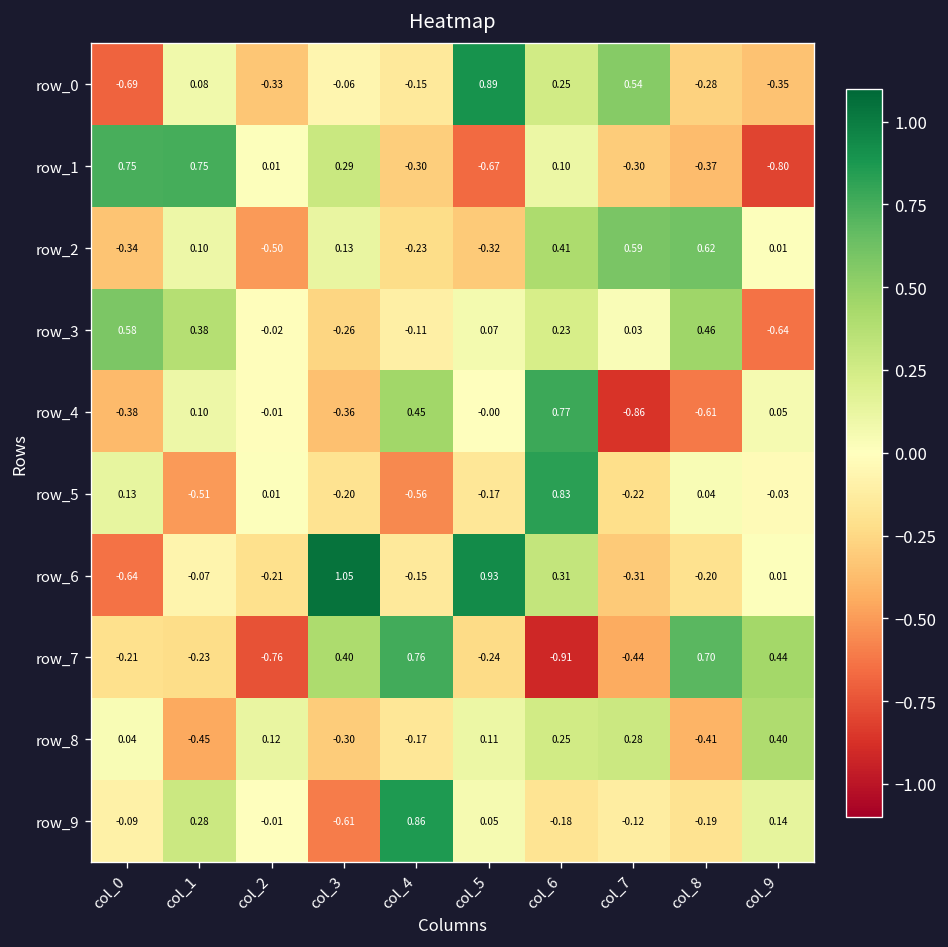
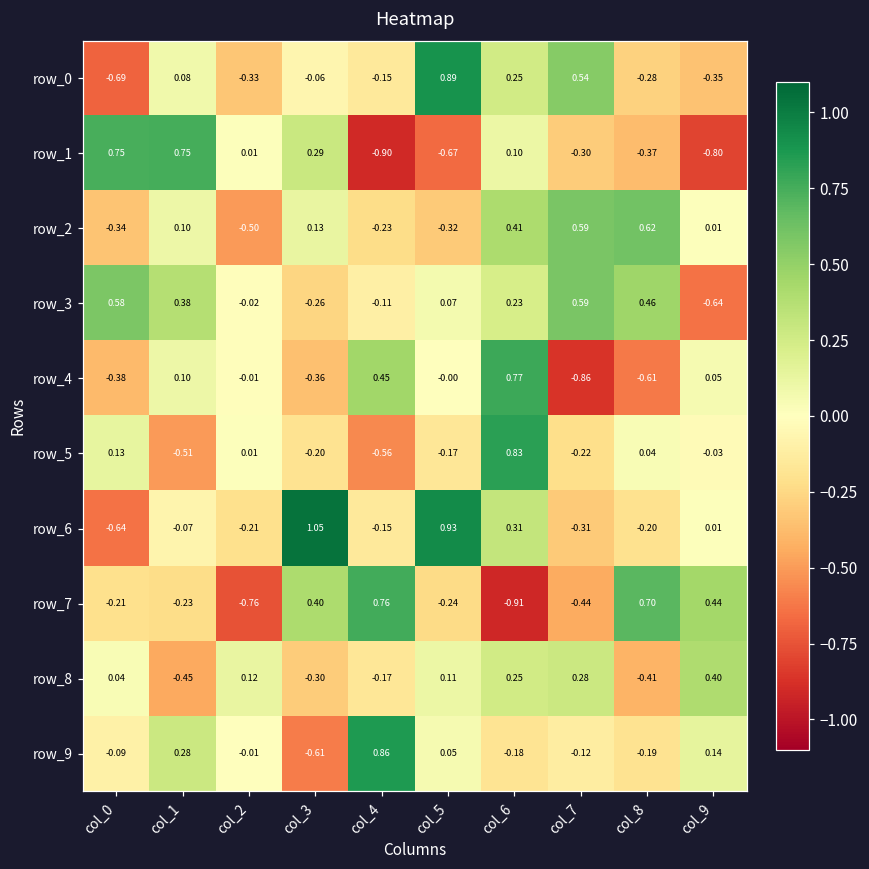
  {
    "row_0": {
      "col_0": -0.69,
      "col_1": 0.08,
      "col_2": -0.33,
      "col_3": -0.06,
      "col_4": -0.15,
      "col_5": 0.89,
      "col_6": 0.25,
      "col_7": 0.54,
      "col_8": -0.28,
      "col_9": -0.35
    },
    "row_1": {
      "col_0": 0.75,
      "col_1": 0.75,
      "col_2": 0.01,
      "col_3": 0.29,
-     "col_4": -0.30,
+     "col_4": -0.90,
      "col_5": -0.67,
      "col_6": 0.10,
      "col_7": -0.30,
      "col_8": -0.37,
      "col_9": -0.80
    },
    "row_2": {
      "col_0": -0.34,
      "col_1": 0.10,
      "col_2": -0.50,
      "col_3": 0.13,
      "col_4": -0.23,
      "col_5": -0.32,
      "col_6": 0.41,
      "col_7": 0.59,
      "col_8": 0.62,
      "col_9": 0.01
    },
    "row_3": {
      "col_0": 0.58,
      "col_1": 0.38,
      "col_2": -0.02,
      "col_3": -0.26,
      "col_4": -0.11,
      "col_5": 0.07,
      "col_6": 0.23,
-     "col_7": 0.03,
+     "col_7": 0.59,
      "col_8": 0.46,
      "col_9": -0.64
    },
    "row_4": {
      "col_0": -0.38,
      "col_1": 0.10,
      "col_2": -0.01,
      "col_3": -0.36,
      "col_4": 0.45,
      "col_5": -0.00,
      "col_6": 0.77,
      "col_7": -0.86,
      "col_8": -0.61,
      "col_9": 0.05
    },
    "row_5": {
      "col_0": 0.13,
      "col_1": -0.51,
      "col_2": 0.01,
      "col_3": -0.20,
      "col_4": -0.56,
      "col_5": -0.17,
      "col_6": 0.83,
      "col_7": -0.22,
      "col_8": 0.04,
      "col_9": -0.03
    },
    "row_6": {
      "col_0": -0.64,
      "col_1": -0.07,
      "col_2": -0.21,
      "col_3": 1.05,
      "col_4": -0.15,
      "col_5": 0.93,
      "col_6": 0.31,
      "col_7": -0.31,
      "col_8": -0.20,
      "col_9": 0.01
    },
    "row_7": {
      "col_0": -0.21,
      "col_1": -0.23,
      "col_2": -0.76,
      "col_3": 0.40,
      "col_4": 0.76,
      "col_5": -0.24,
      "col_6": -0.91,
      "col_7": -0.44,
      "col_8": 0.70,
      "col_9": 0.44
    },
    "row_8": {
      "col_0": 0.04,
      "col_1": -0.45,
      "col_2": 0.12,
      "col_3": -0.30,
      "col_4": -0.17,
      "col_5": 0.11,
      "col_6": 0.25,
      "col_7": 0.28,
      "col_8": -0.41,
      "col_9": 0.40
    },
    "row_9": {
      "col_0": -0.09,
      "col_1": 0.28,
      "col_2": -0.01,
      "col_3": -0.61,
      "col_4": 0.86,
      "col_5": 0.05,
      "col_6": -0.18,
      "col_7": -0.12,
      "col_8": -0.19,
      "col_9": 0.14
    }
  }
